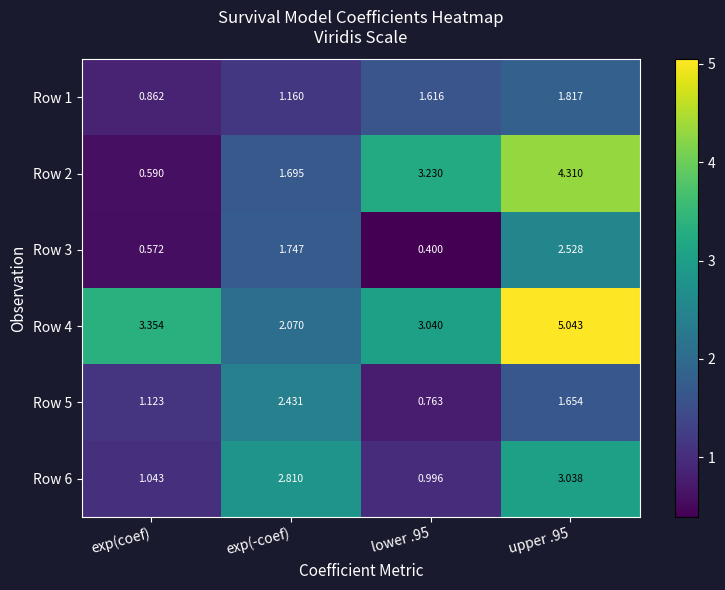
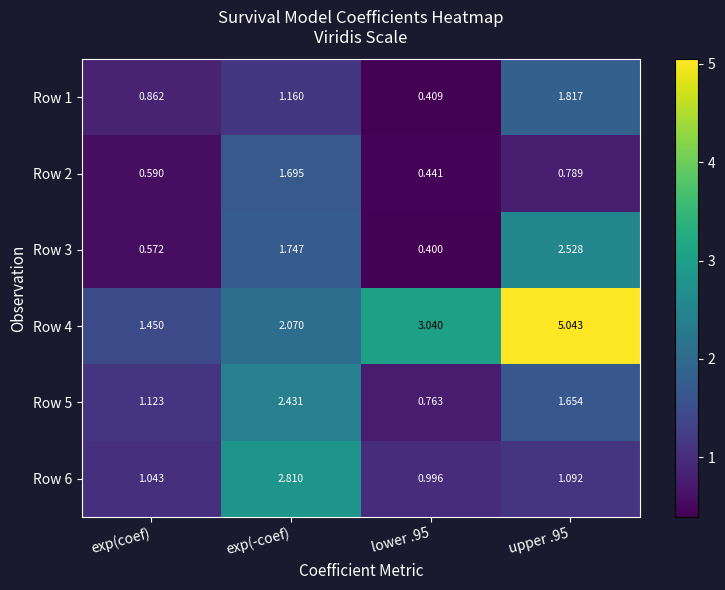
  {
    "Row 1": {
      "exp(coef)": 0.862,
      "exp(-coef)": 1.160,
-     "lower .95": 1.616,
+     "lower .95": 0.409,
      "upper .95": 1.817
    },
    "Row 2": {
      "exp(coef)": 0.590,
      "exp(-coef)": 1.695,
-     "lower .95": 3.230,
-     "upper .95": 4.310
+     "lower .95": 0.441,
+     "upper .95": 0.789
    },
    "Row 3": {
      "exp(coef)": 0.572,
      "exp(-coef)": 1.747,
      "lower .95": 0.400,
      "upper .95": 2.528
    },
    "Row 4": {
-     "exp(coef)": 3.354,
+     "exp(coef)": 1.450,
      "exp(-coef)": 2.070,
      "lower .95": 3.040,
      "upper .95": 5.043
    },
    "Row 5": {
      "exp(coef)": 1.123,
      "exp(-coef)": 2.431,
      "lower .95": 0.763,
      "upper .95": 1.654
    },
    "Row 6": {
      "exp(coef)": 1.043,
      "exp(-coef)": 2.810,
      "lower .95": 0.996,
-     "upper .95": 3.038
+     "upper .95": 1.092
    }
  }
